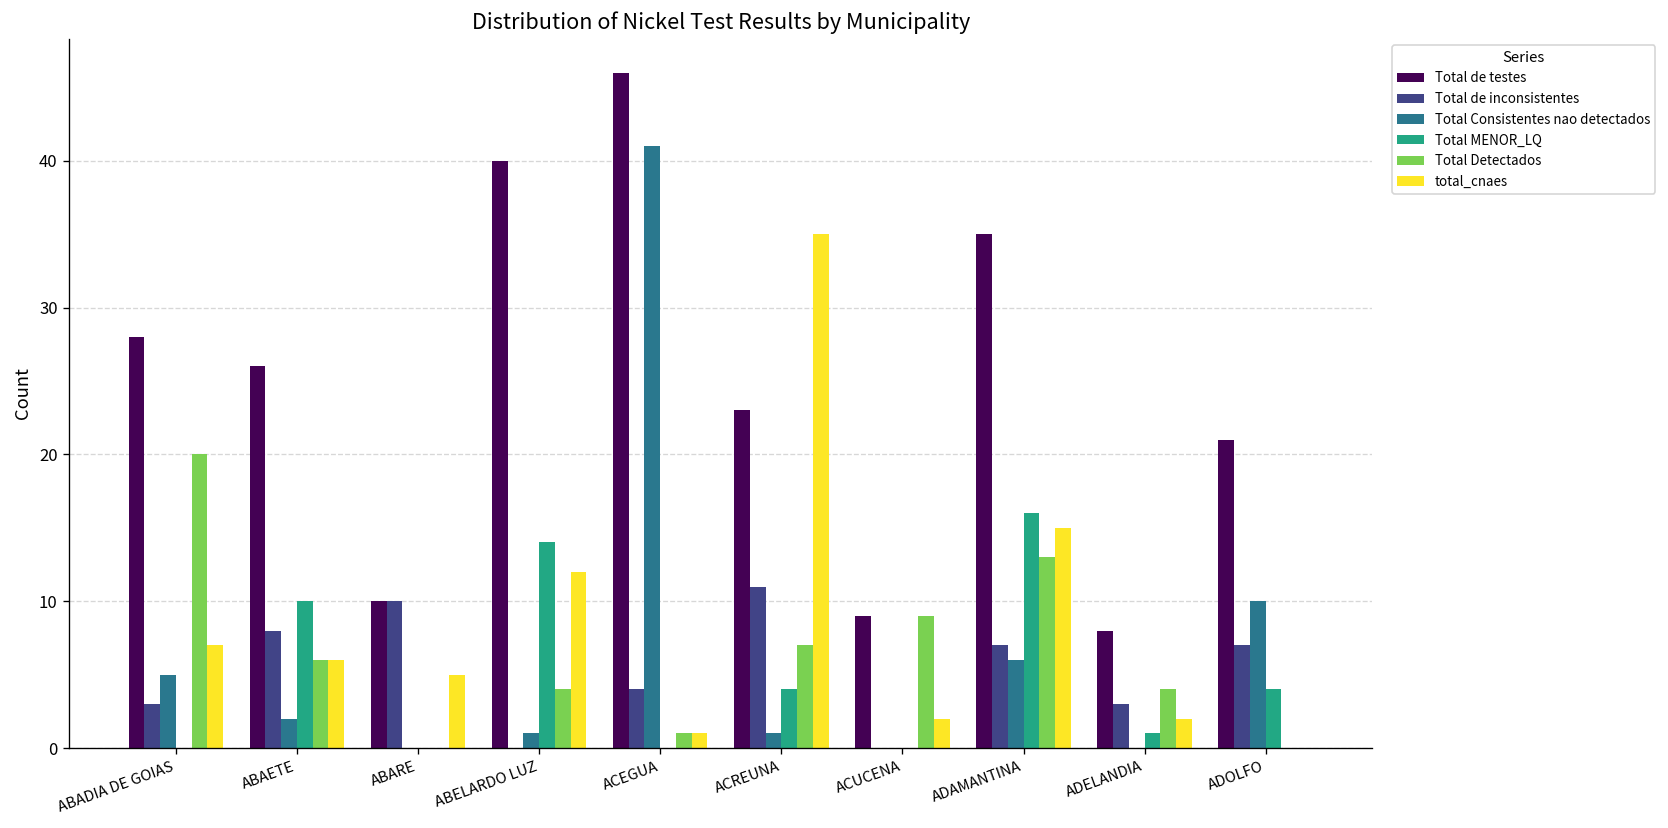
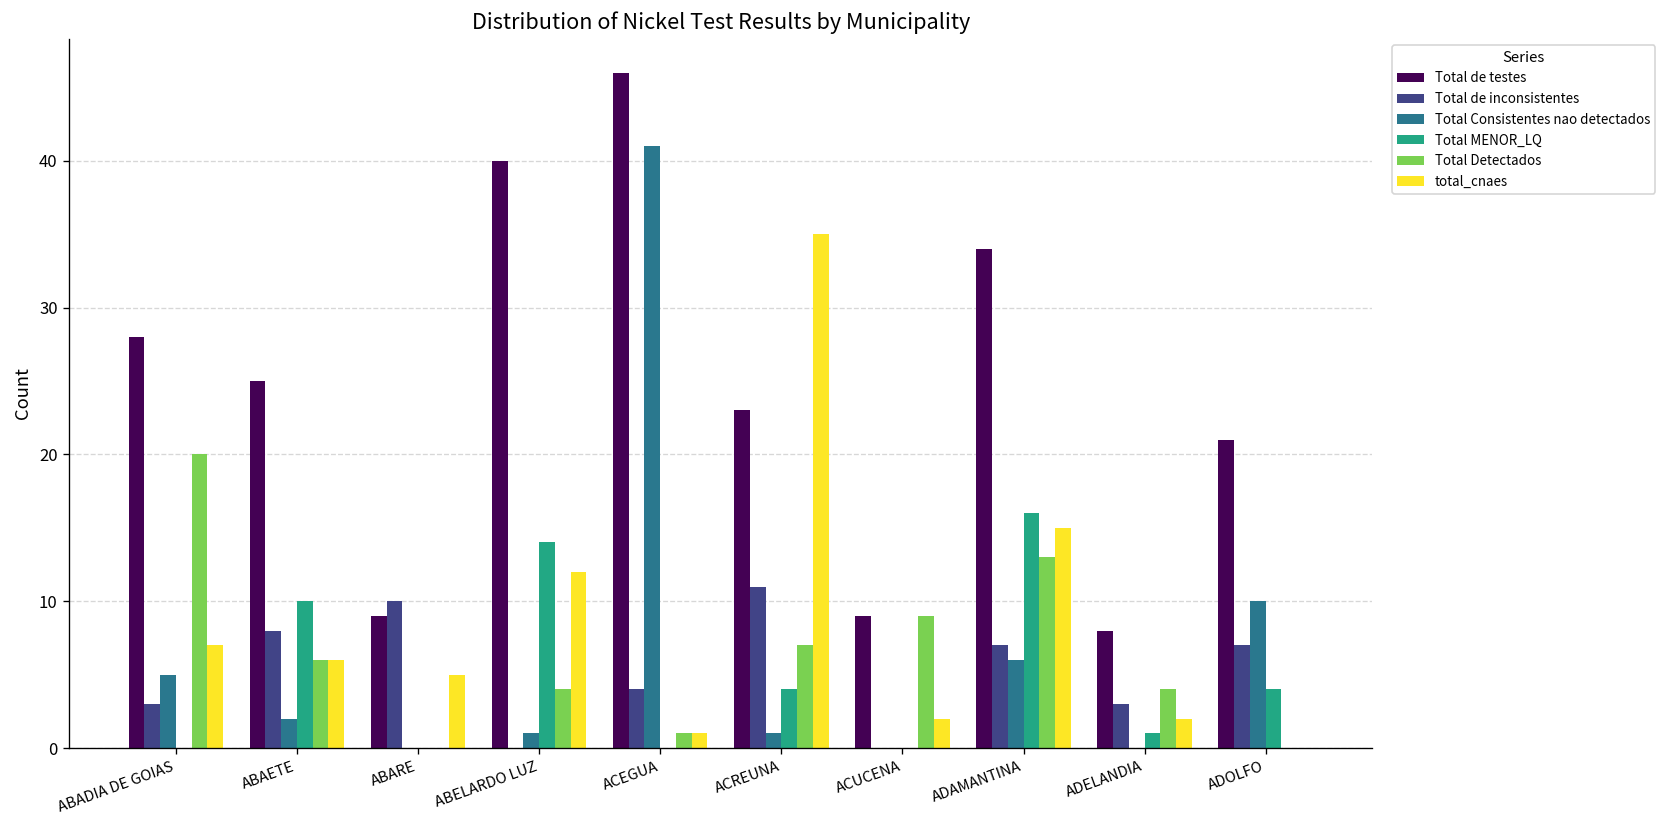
  {
    "Total de testes": {
      "ABADIA DE GOIAS": 28,
-     "ABAETE": 26,
-     "ABARE": 10,
+     "ABAETE": 25,
+     "ABARE": 9,
      "ABELARDO LUZ": 40,
      "ACEGUA": 46,
      "ACREUNA": 23,
      "ACUCENA": 9,
-     "ADAMANTINA": 35,
+     "ADAMANTINA": 34,
      "ADELANDIA": 8,
      "ADOLFO": 21
    },
    "Total Detectados": {
      "ABADIA DE GOIAS": 20,
      "ABAETE": 6,
      "ABARE": 0,
      "ABELARDO LUZ": 4,
      "ACEGUA": 1,
      "ACREUNA": 7,
      "ACUCENA": 9,
      "ADAMANTINA": 13,
      "ADELANDIA": 4,
      "ADOLFO": 0
    },
    "total_cnaes": {
      "ABADIA DE GOIAS": 7,
      "ABAETE": 6,
      "ABARE": 5,
      "ABELARDO LUZ": 12,
      "ACEGUA": 1,
      "ACREUNA": 35,
      "ACUCENA": 2,
      "ADAMANTINA": 15,
      "ADELANDIA": 2,
      "ADOLFO": 0
    }
  }
